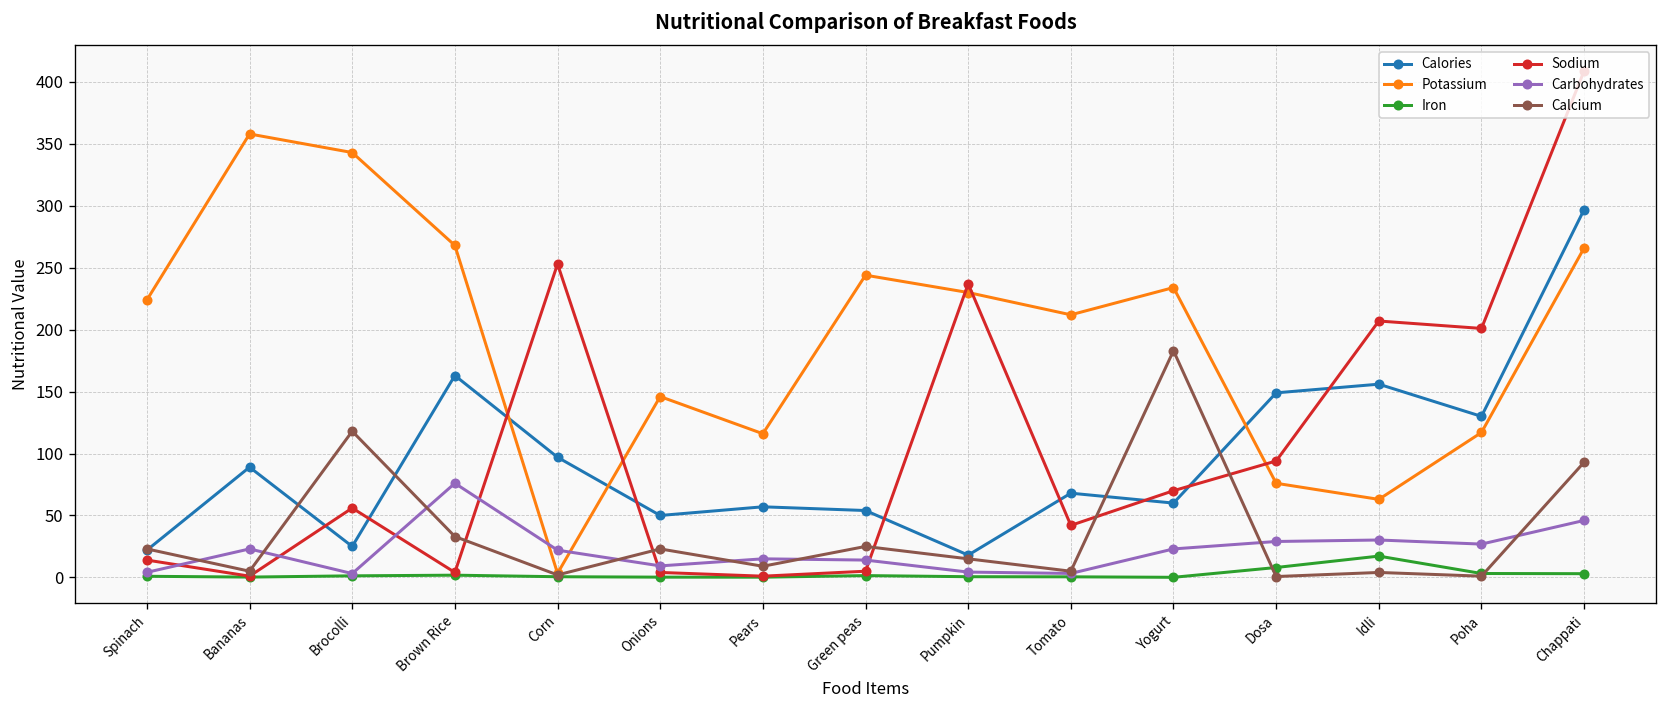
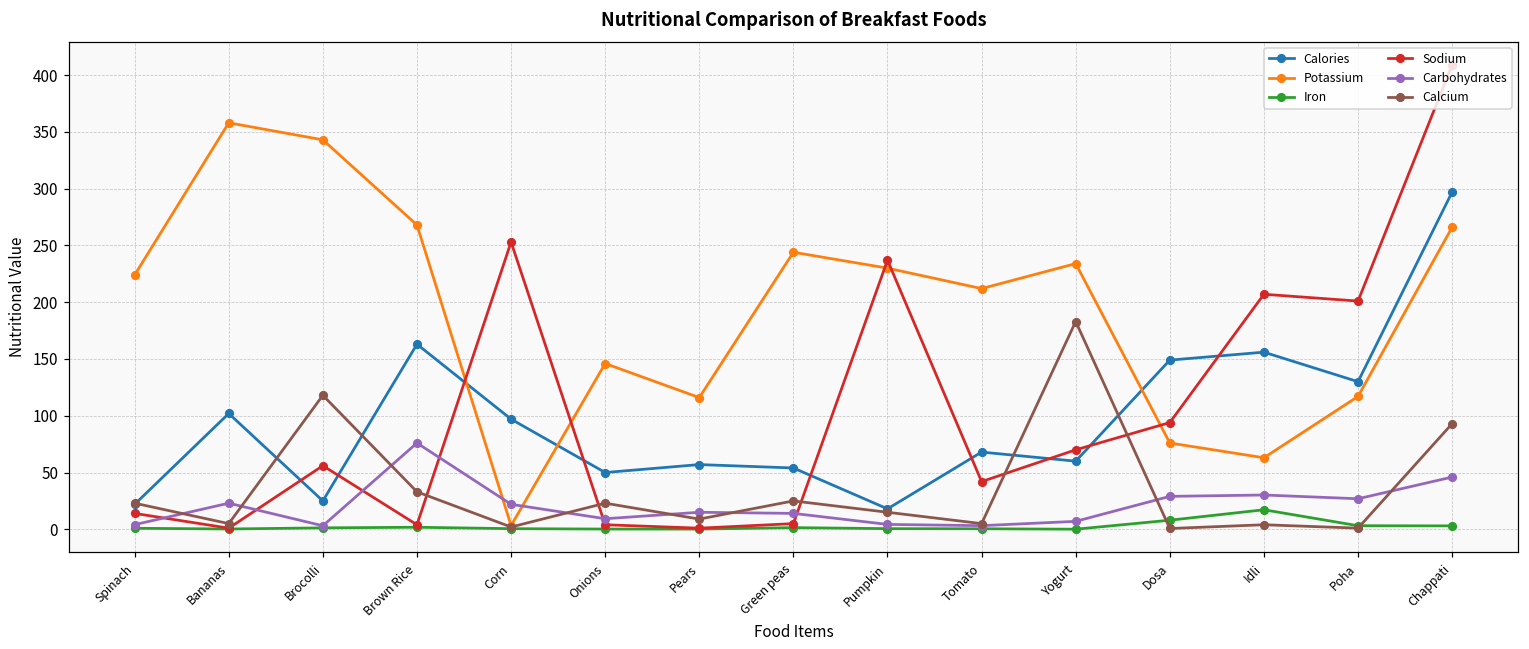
  {
    "Calories": {
-     "Bananas": 89,
+     "Bananas": 102,
      "Brocolli": 25,
      "Brown Rice": 163,
      "Corn": 97,
      "Onions": 50,
      "Pears": 57,
      "Green peas": 54,
      "Pumpkin": 18,
      "Tomato": 68,
      "Yogurt": 60,
      "Dosa": 149,
      "Idli": 156,
      "Poha": 130,
      "Chappati": 297
    },
    "Potassium": {
      "Spinach": 224,
      "Bananas": 358,
      "Brocolli": 343,
      "Brown Rice": 268,
      "Onions": 146,
      "Pears": 116,
      "Green peas": 244,
      "Pumpkin": 230,
      "Tomato": 212,
      "Yogurt": 234,
      "Dosa": 76,
      "Idli": 63,
      "Poha": 117,
      "Chappati": 266
    },
    "Iron": {
      "Spinach": 1,
      "Onions": 0,
      "Green peas": 1,
      "Pumpkin": 1,
      "Tomato": 0,
      "Yogurt": 0,
      "Dosa": 8,
      "Idli": 17,
      "Chappati": 3
    },
    "Sodium": {
      "Spinach": 14,
      "Brocolli": 56,
      "Corn": 253,
      "Onions": 4,
      "Green peas": 5,
      "Pumpkin": 237,
      "Tomato": 42,
      "Yogurt": 70,
      "Dosa": 94,
      "Idli": 207,
      "Poha": 201
    },
    "Carbohydrates": {
      "Spinach": 4,
      "Bananas": 23,
      "Brown Rice": 76,
      "Corn": 22,
      "Onions": 9,
      "Pears": 15,
      "Green peas": 14,
      "Pumpkin": 4,
-     "Yogurt": 23,
+     "Yogurt": 7,
      "Dosa": 29,
      "Idli": 30,
      "Poha": 27,
      "Chappati": 46
    },
    "Calcium": {
      "Bananas": 5,
      "Brocolli": 118,
      "Brown Rice": 33,
      "Onions": 23,
      "Pears": 9,
      "Green peas": 25,
      "Pumpkin": 15,
      "Yogurt": 183,
      "Dosa": 1,
      "Idli": 4,
      "Chappati": 93
    }
  }
